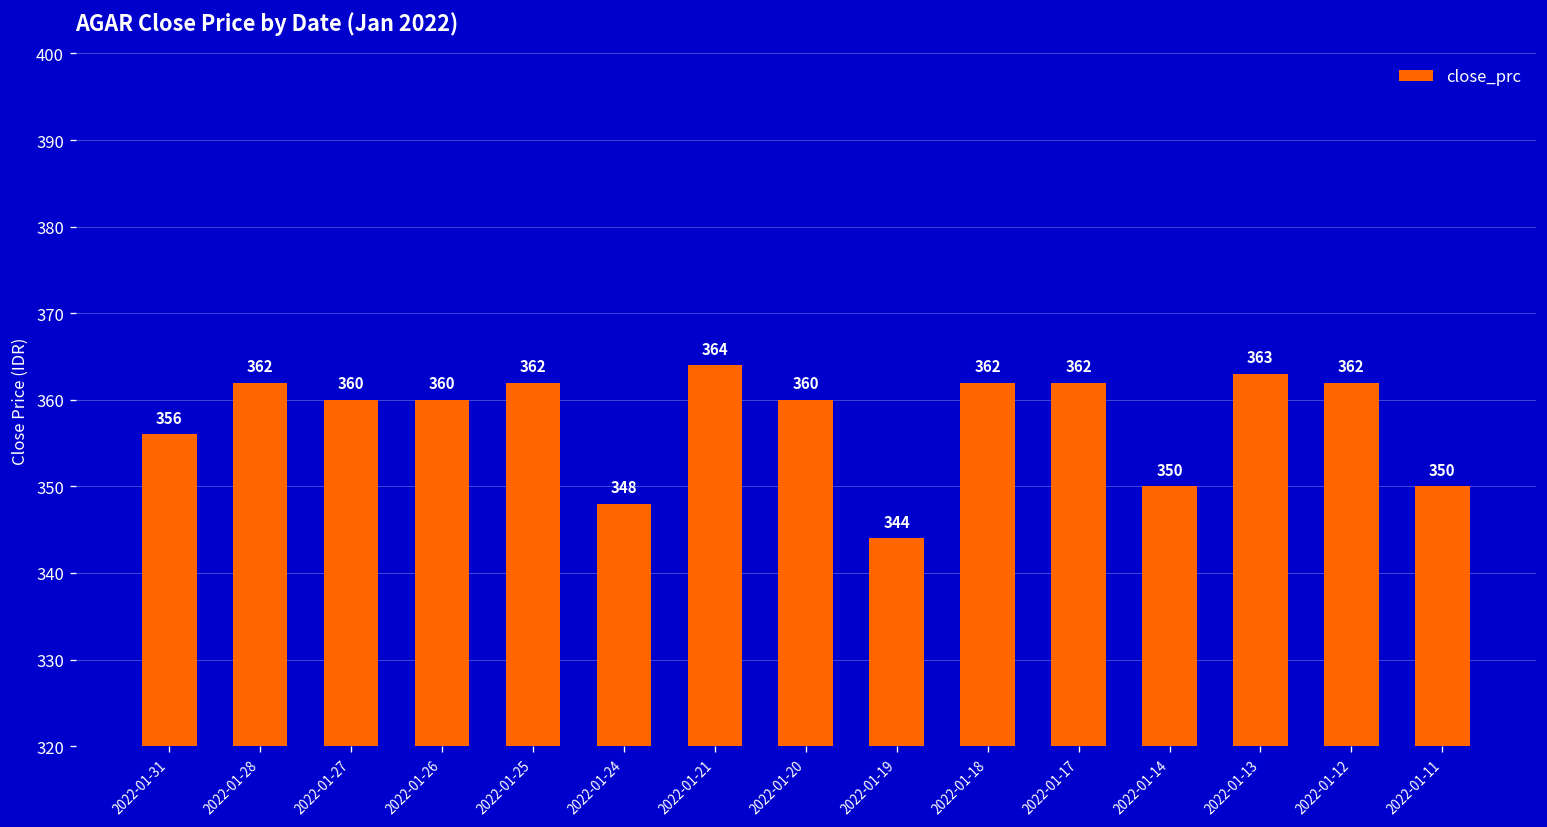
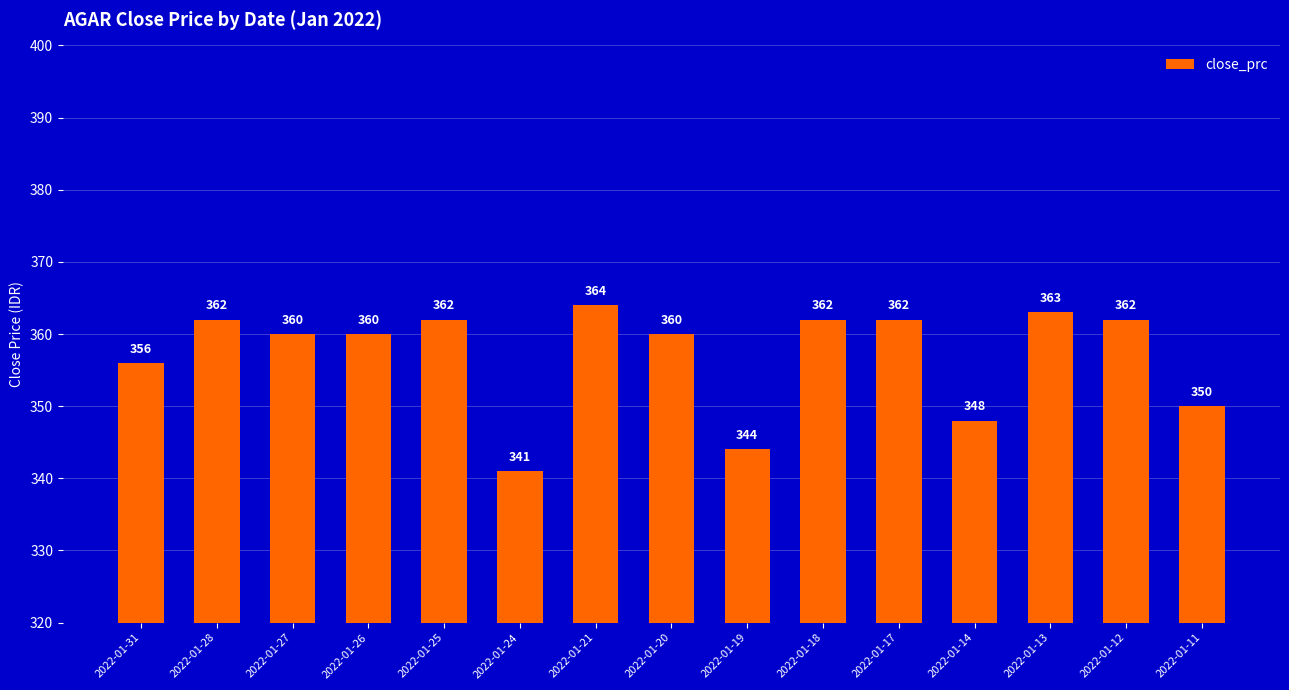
  {
    "2022-01-31": 356,
    "2022-01-28": 362,
    "2022-01-27": 360,
    "2022-01-26": 360,
    "2022-01-25": 362,
-   "2022-01-24": 348,
+   "2022-01-24": 341,
    "2022-01-21": 364,
    "2022-01-20": 360,
    "2022-01-19": 344,
    "2022-01-18": 362,
    "2022-01-17": 362,
-   "2022-01-14": 350,
+   "2022-01-14": 348,
    "2022-01-13": 363,
    "2022-01-12": 362,
    "2022-01-11": 350
  }
